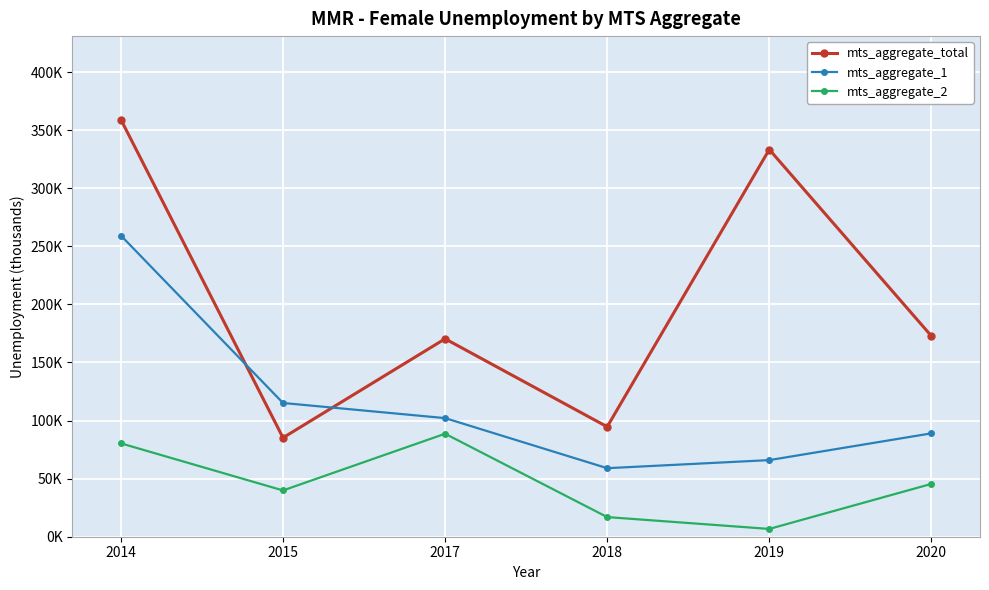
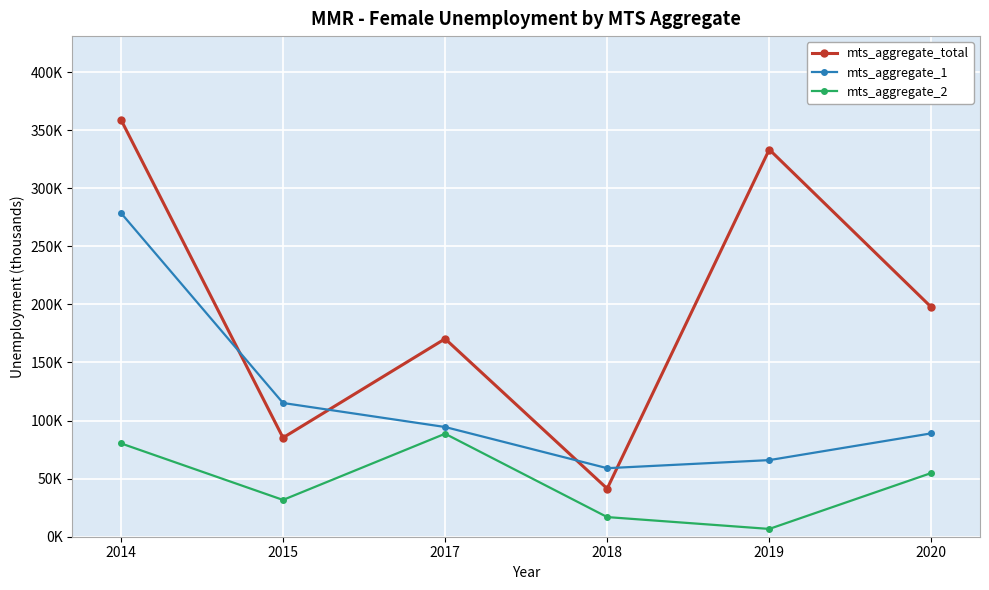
  {
    "mts_aggregate_total": {
      "2014": 359000,
      "2015": 85000,
      "2017": 170000,
-     "2018": 95000,
+     "2018": 41000,
      "2019": 333000,
-     "2020": 173000
+     "2020": 198000
    },
    "mts_aggregate_1": {
-     "2014": 259000,
+     "2014": 279000,
      "2015": 115000,
-     "2017": 102000,
+     "2017": 94000,
      "2018": 59000,
      "2019": 66000,
      "2020": 89000
    },
    "mts_aggregate_2": {
      "2014": 80000,
-     "2015": 40000,
+     "2015": 32000,
      "2017": 89000,
      "2018": 17000,
      "2019": 7000,
-     "2020": 45000
+     "2020": 55000
    }
  }
